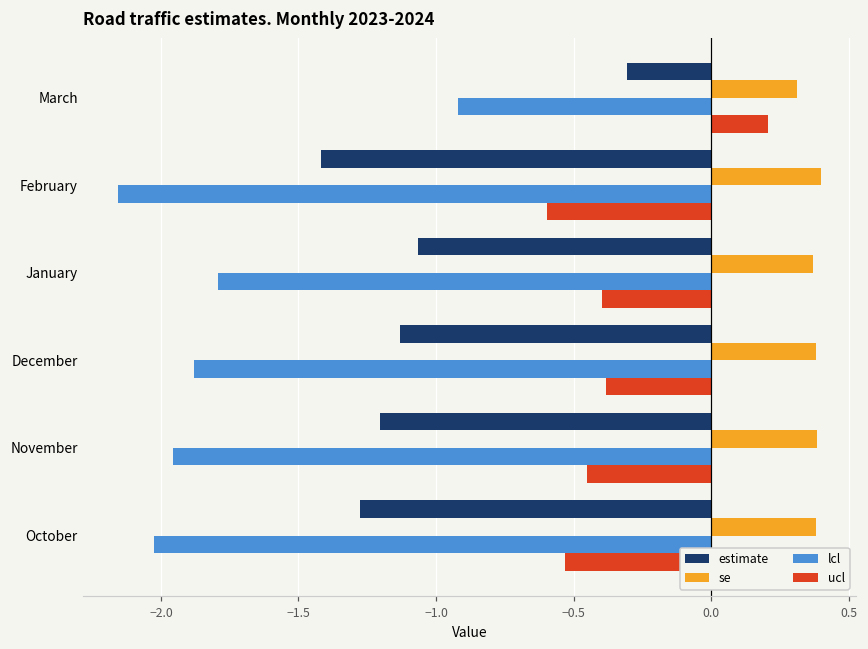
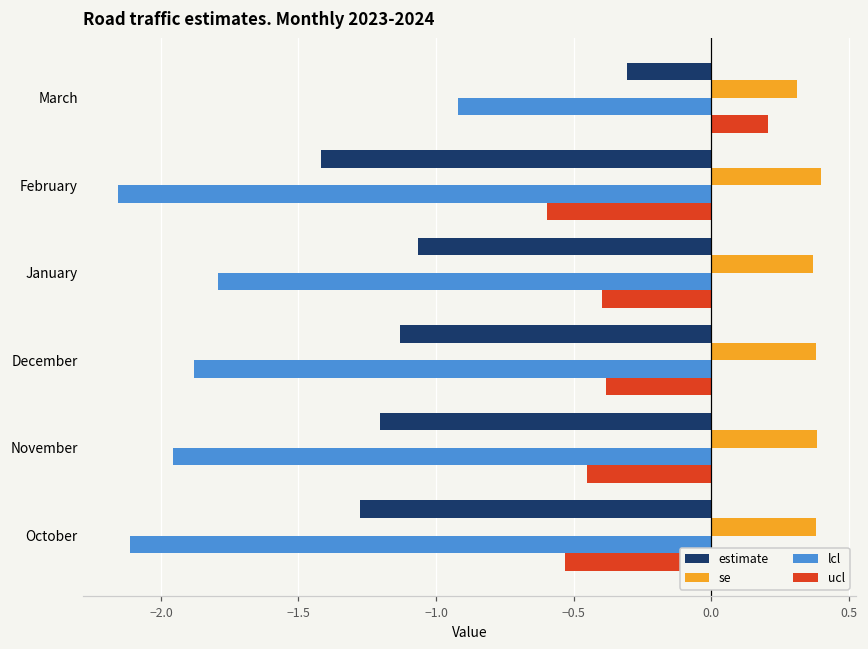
  {
    "estimate": {
      "March": -0.31,
      "February": -1.42,
      "January": -1.07,
      "December": -1.13,
      "November": -1.20,
      "October": -1.28
    },
    "se": {
      "March": 0.31,
      "February": 0.40,
      "January": 0.37,
      "December": 0.38,
      "November": 0.38,
      "October": 0.38
    },
    "lcl": {
      "March": -0.92,
      "February": -2.16,
      "January": -1.79,
      "December": -1.88,
      "November": -1.96,
-     "October": -2.02
+     "October": -2.11
    },
    "ucl": {
      "March": 0.20,
      "February": -0.60,
      "January": -0.40,
      "December": -0.38,
      "November": -0.45,
      "October": -0.53
    }
  }
